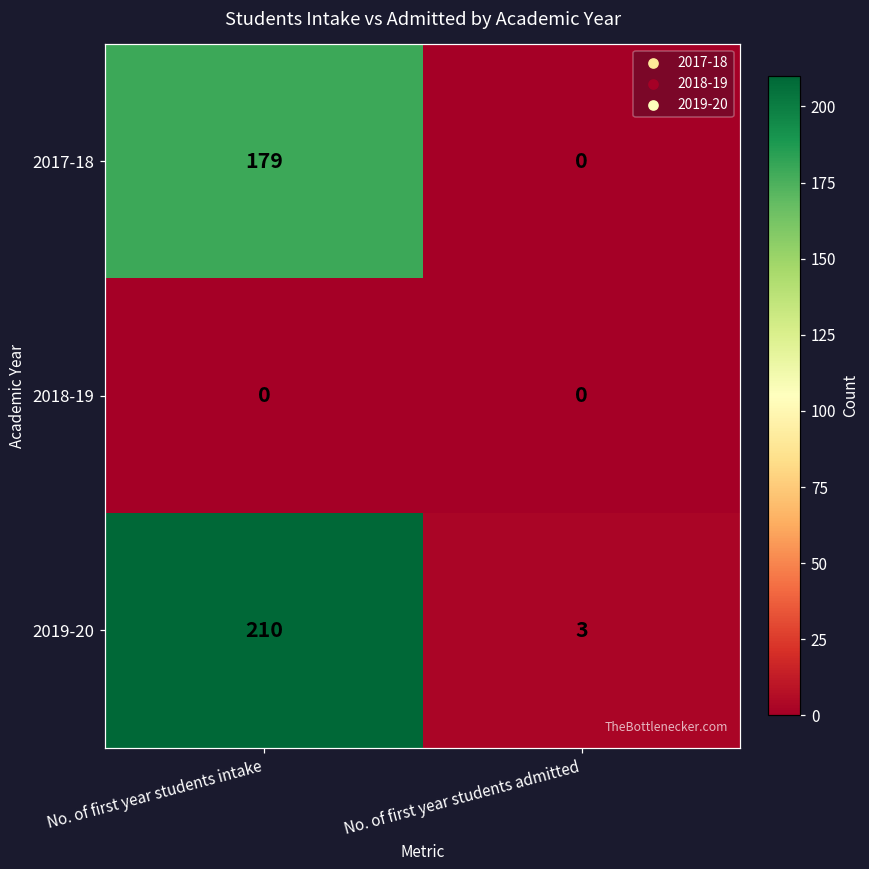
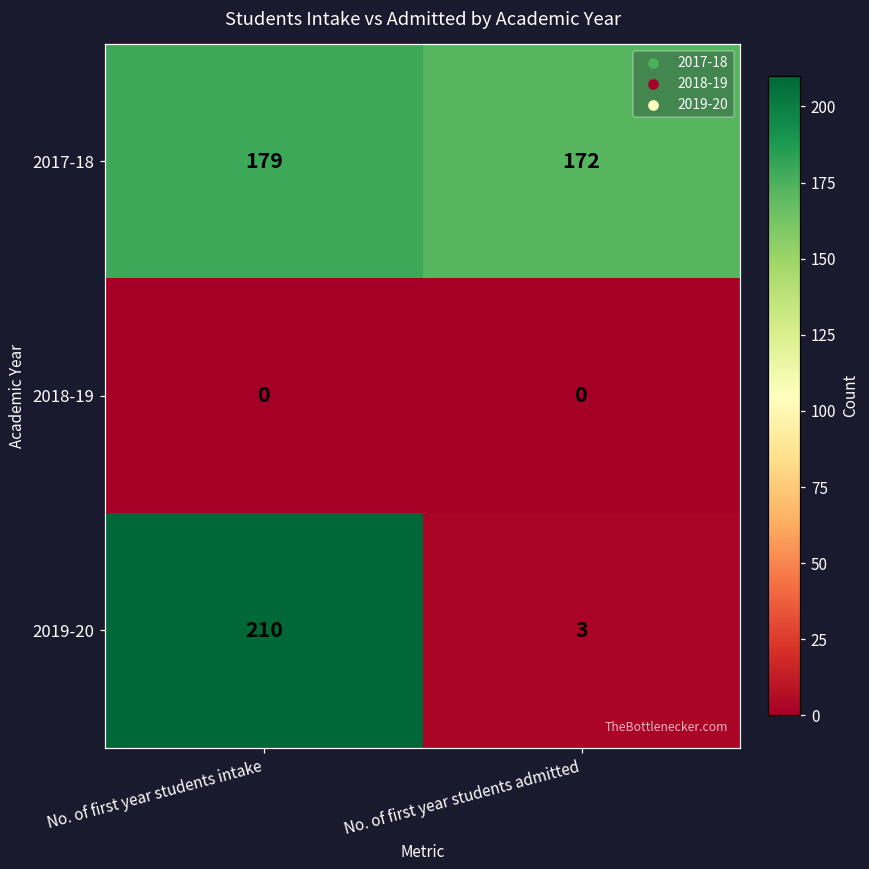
  {
    "2017-18": {
      "No. of first year students intake": 179,
-     "No. of first year students admitted": 0
+     "No. of first year students admitted": 172
    },
    "2018-19": {
      "No. of first year students intake": 0,
      "No. of first year students admitted": 0
    },
    "2019-20": {
      "No. of first year students intake": 210
    }
  }
